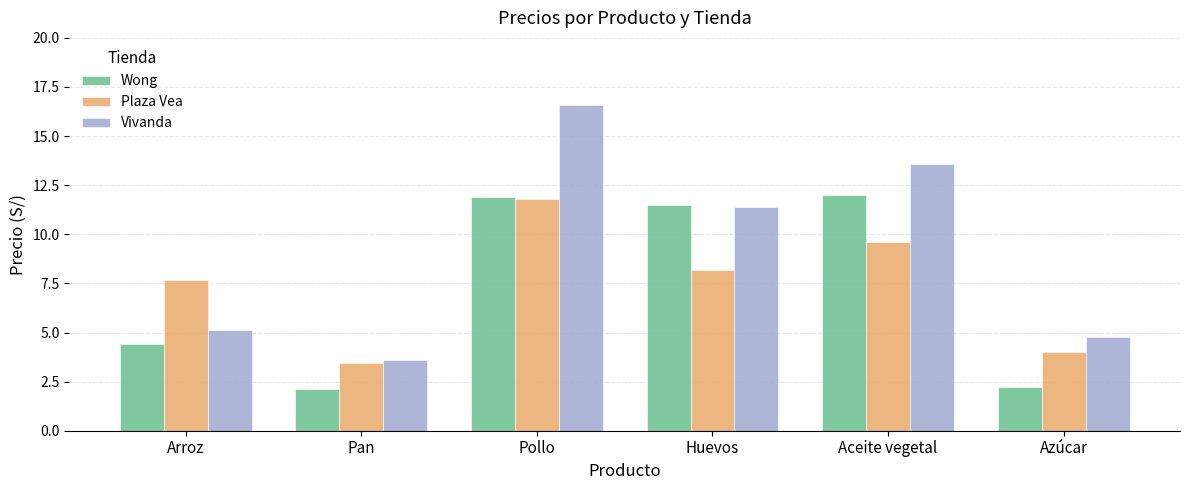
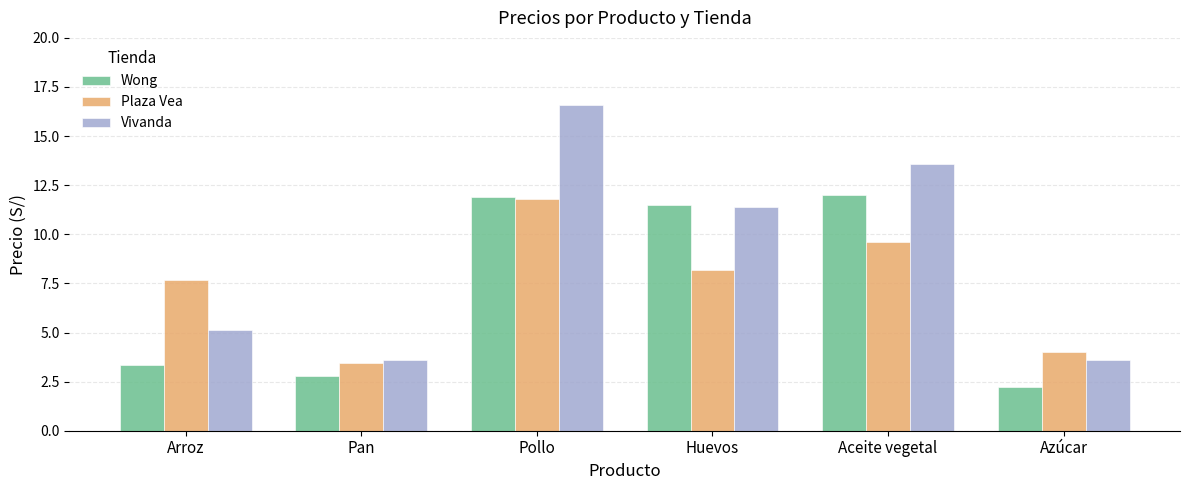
  {
    "Wong": {
-     "Arroz": 4.4,
-     "Pan": 2.1,
+     "Arroz": 3.4,
+     "Pan": 2.8,
      "Pollo": 11.9,
      "Huevos": 11.5,
      "Aceite vegetal": 12.0,
      "Azúcar": 2.2
    },
    "Plaza Vea": {
      "Arroz": 7.7,
      "Pan": 3.4,
      "Pollo": 11.8,
      "Huevos": 8.2,
      "Aceite vegetal": 9.6,
      "Azúcar": 4.0
    },
    "Vivanda": {
      "Arroz": 5.1,
      "Pan": 3.6,
      "Pollo": 16.6,
      "Huevos": 11.4,
      "Aceite vegetal": 13.6,
-     "Azúcar": 4.8
+     "Azúcar": 3.6
    }
  }
